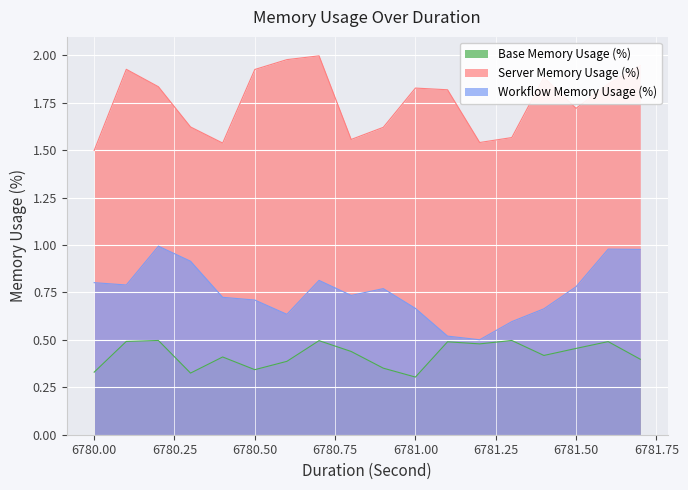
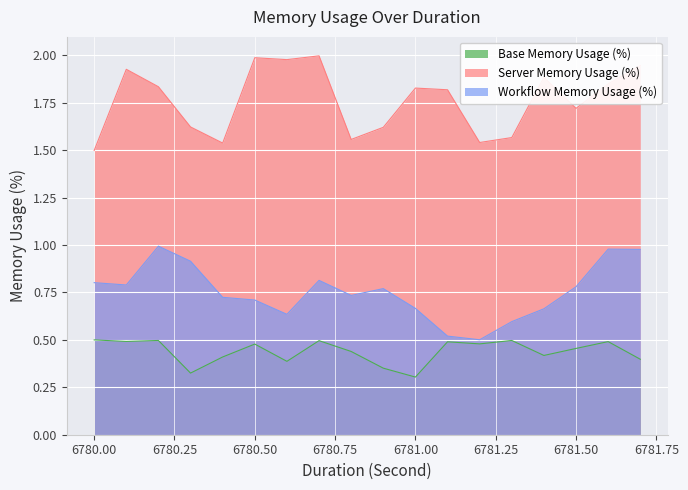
  {
    "Base Memory Usage (%)": {
-     "6780.00": 0.33,
-     "6780.50": 0.34,
+     "6780.00": 0.50,
+     "6780.50": 0.48,
      "6781.00": 0.30,
      "6781.50": 0.46
    },
    "Server Memory Usage (%)": {
      "6780.00": 1.50,
-     "6780.50": 1.93,
+     "6780.50": 1.99,
      "6781.00": 1.83,
      "6781.50": 1.72
    },
    "Workflow Memory Usage (%)": {
      "6780.00": 0.80,
      "6780.50": 0.71,
      "6781.00": 0.67,
      "6781.50": 0.78
    }
  }
